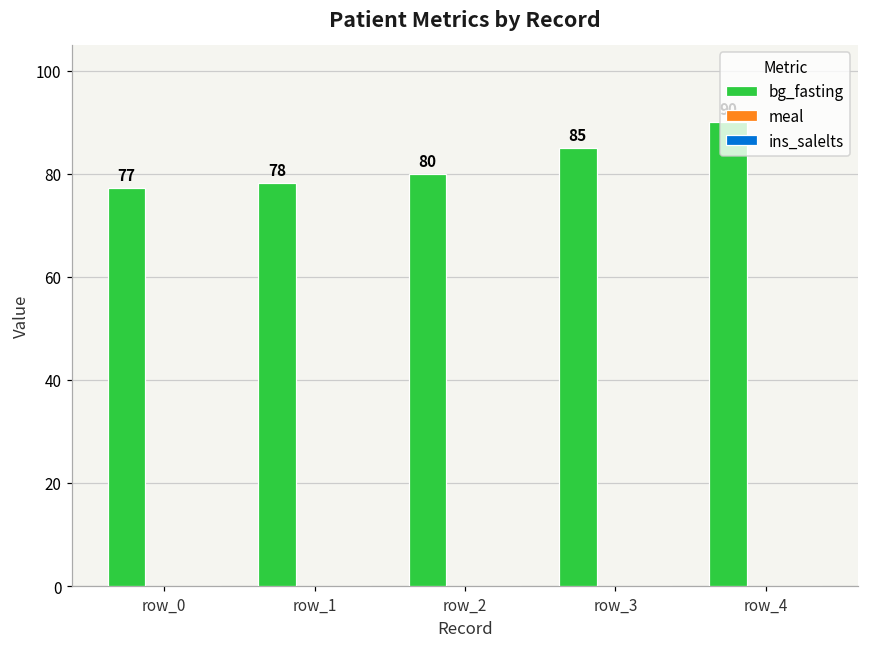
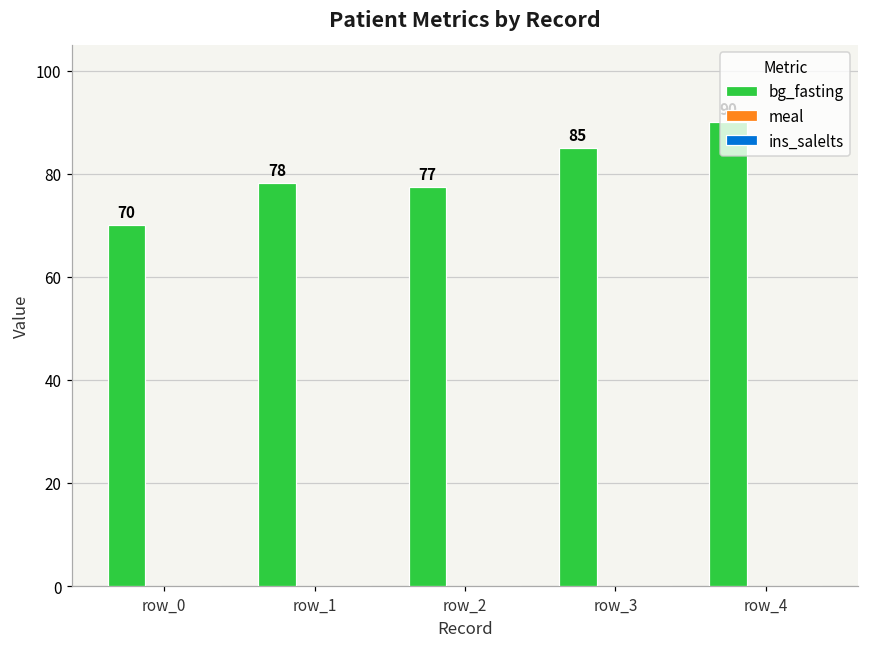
  {
    "bg_fasting": {
-     "row_0": 77,
+     "row_0": 70,
      "row_1": 78,
-     "row_2": 80,
+     "row_2": 77,
      "row_3": 85
    },
    "meal": {
      "row_0": 0,
      "row_1": 0,
      "row_2": 0,
      "row_3": 0,
      "row_4": 0
    },
    "ins_salelts": {
      "row_0": 0,
      "row_1": 0,
      "row_2": 0,
      "row_3": 0,
      "row_4": 0
    }
  }
